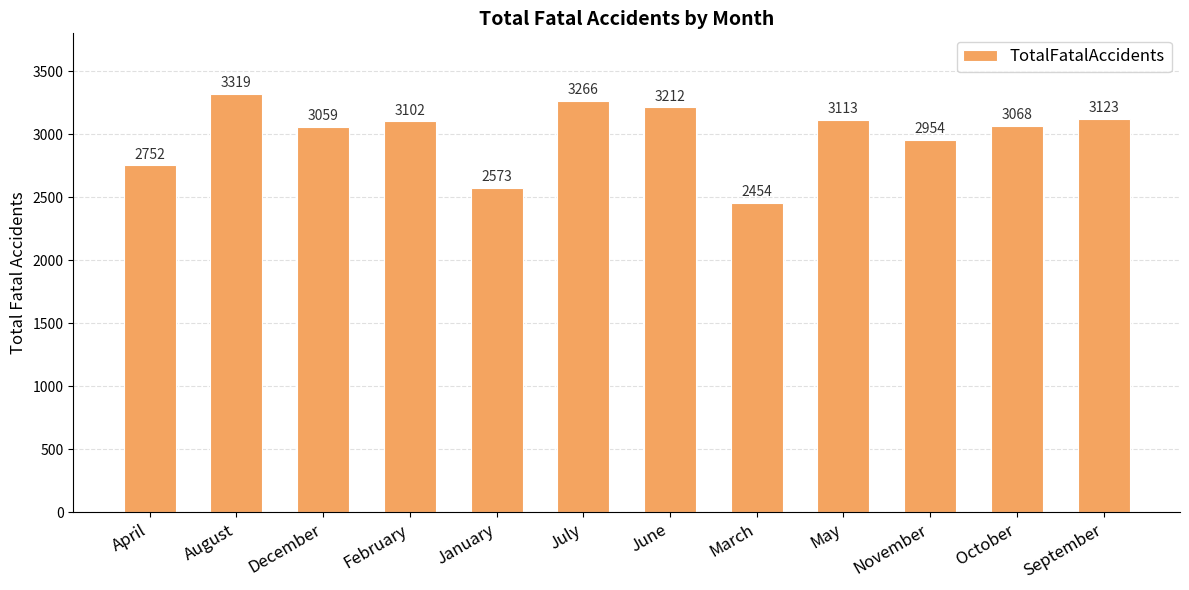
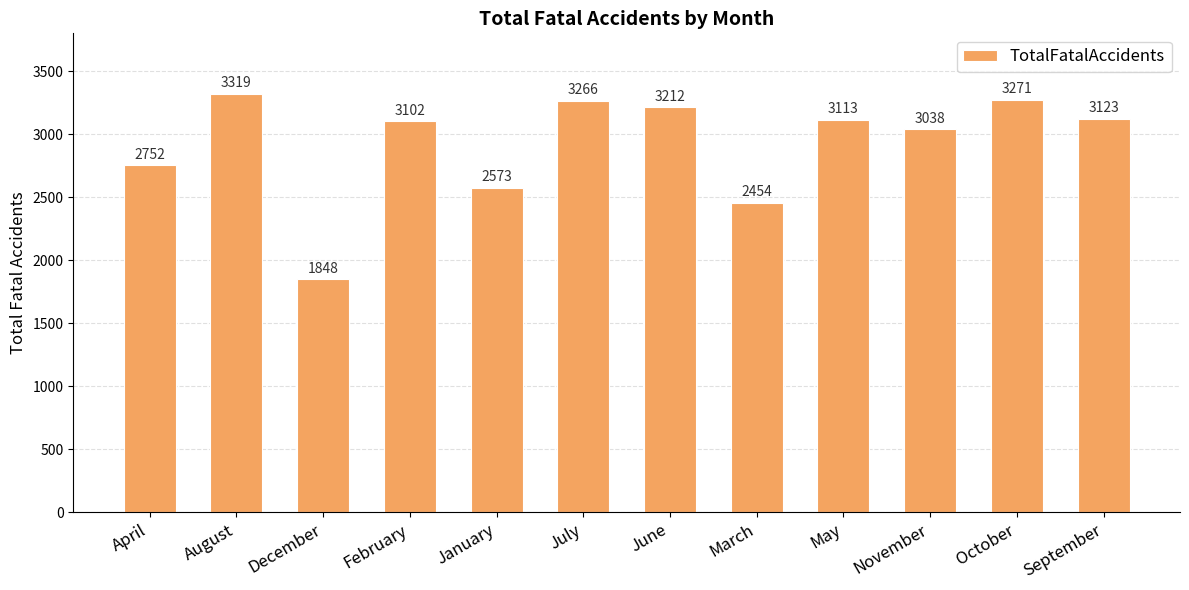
  {
    "April": 2752,
    "August": 3319,
-   "December": 3059,
+   "December": 1848,
    "February": 3102,
    "January": 2573,
    "July": 3266,
    "June": 3212,
    "March": 2454,
    "May": 3113,
-   "November": 2954,
-   "October": 3068,
+   "November": 3038,
+   "October": 3271,
    "September": 3123
  }
